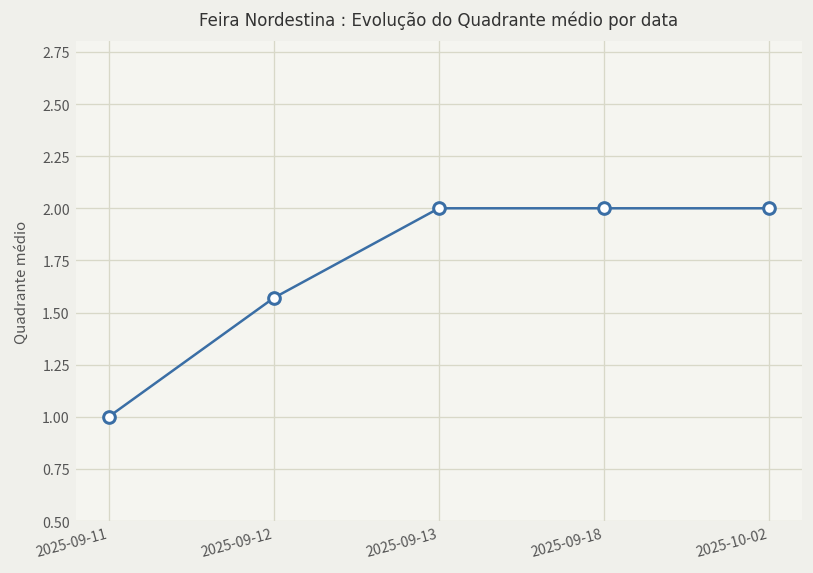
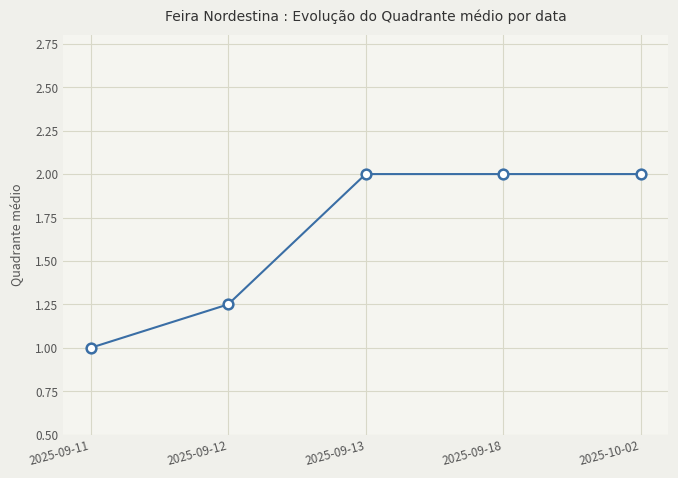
  {
    "2025-09-11": 1.00,
-   "2025-09-12": 1.57,
+   "2025-09-12": 1.25,
    "2025-09-13": 2.00,
    "2025-09-18": 2.00,
    "2025-10-02": 2.00
  }
